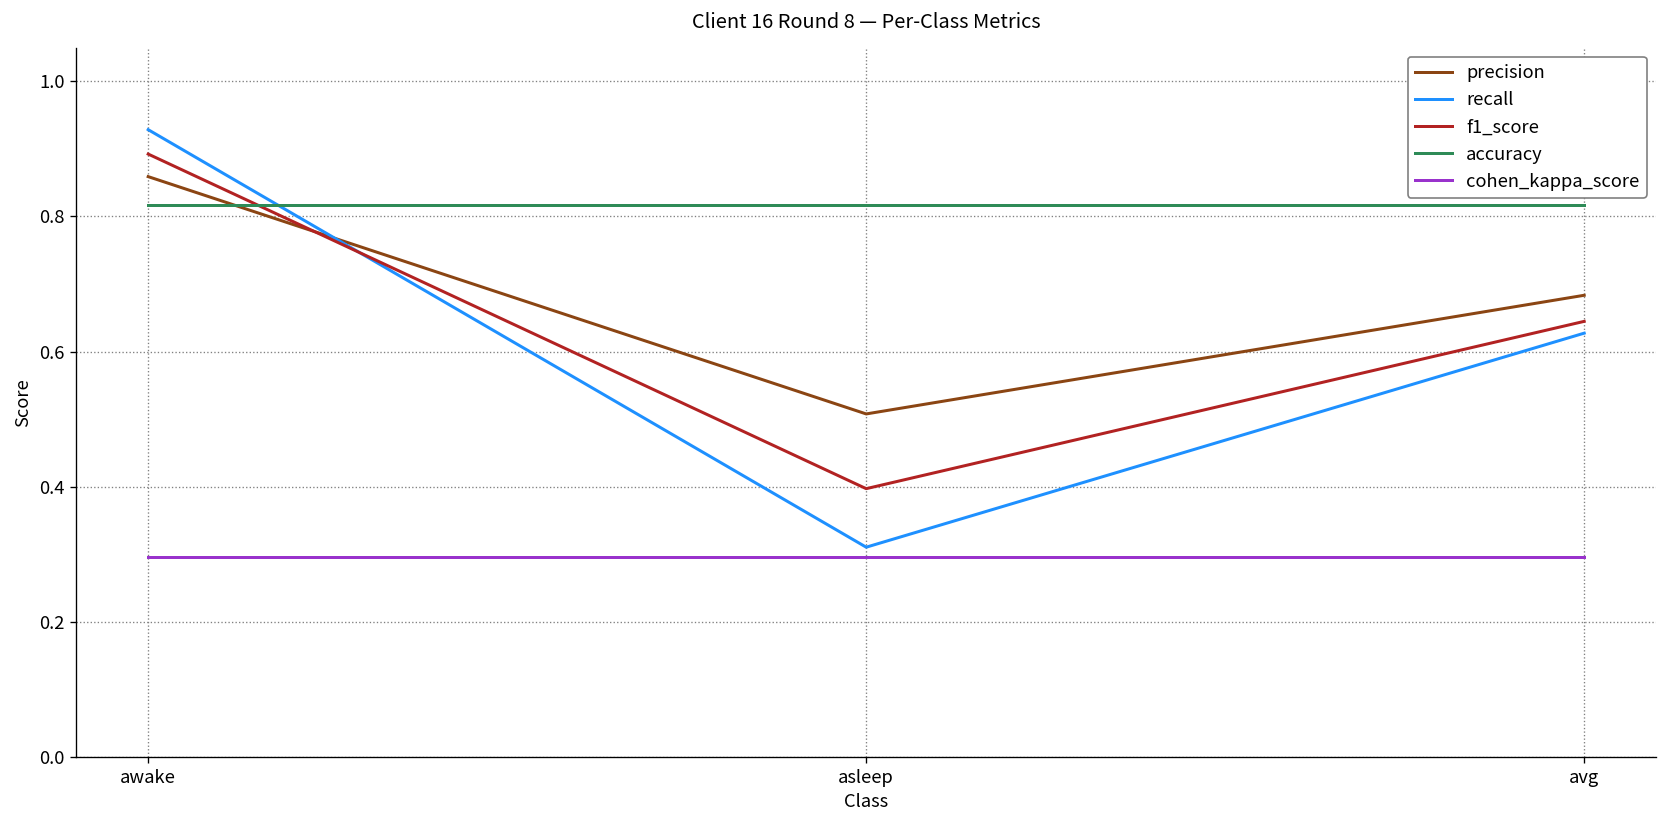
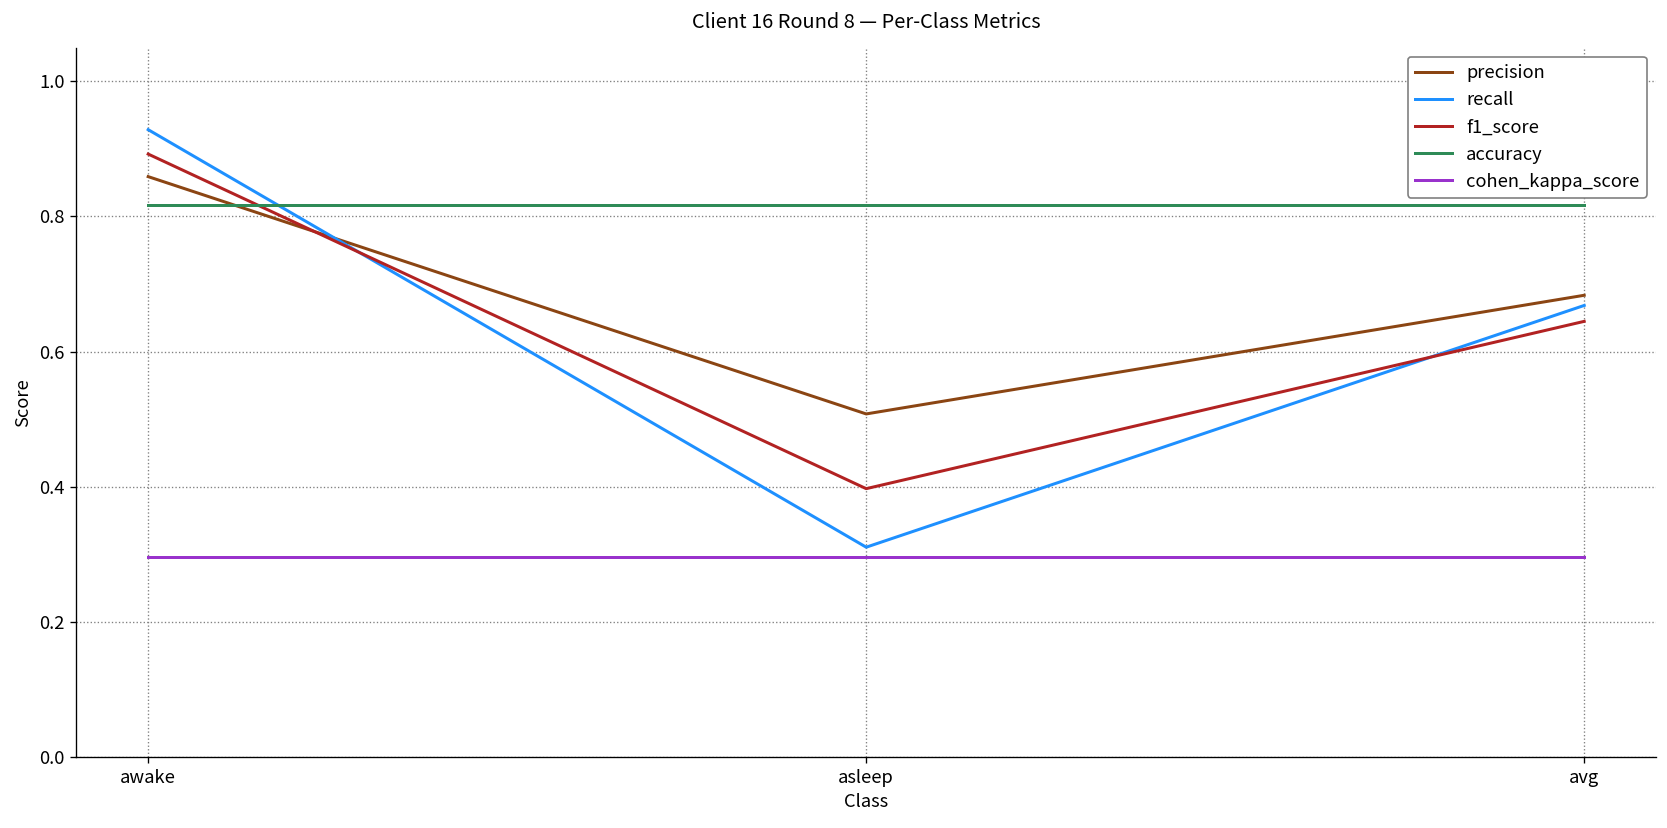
  {
    "recall": {
      "awake": 0.93,
      "asleep": 0.31,
-     "avg": 0.63
+     "avg": 0.67
    },
    "accuracy": {
      "awake": 0.82,
      "asleep": 0.82
    },
    "cohen_kappa_score": {
      "awake": 0.30,
      "asleep": 0.30,
      "avg": 0.30
    }
  }
